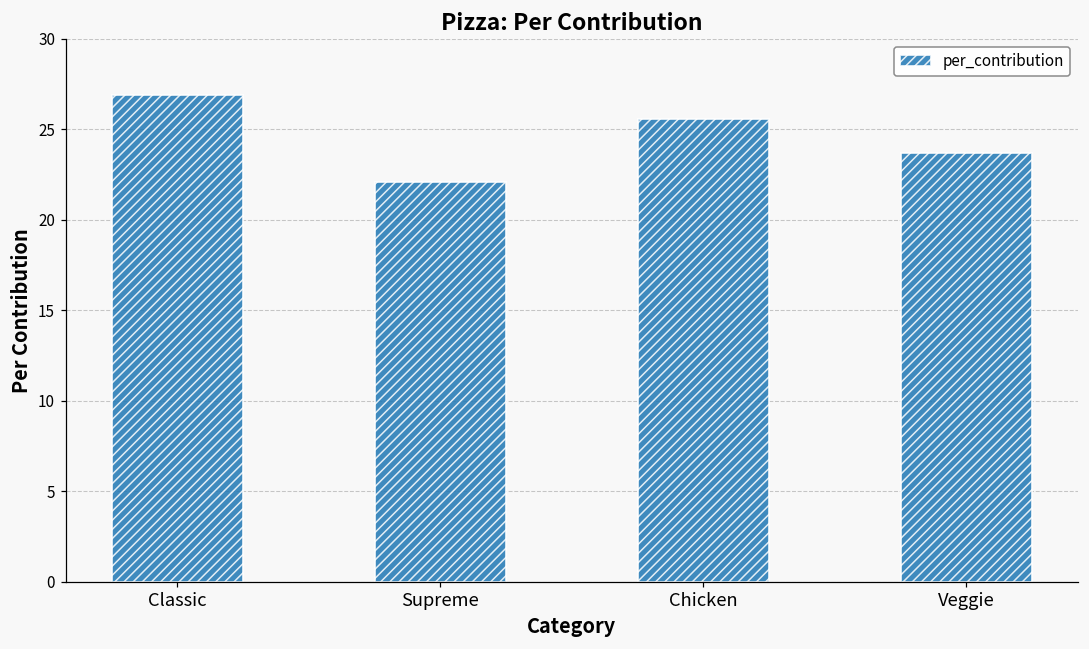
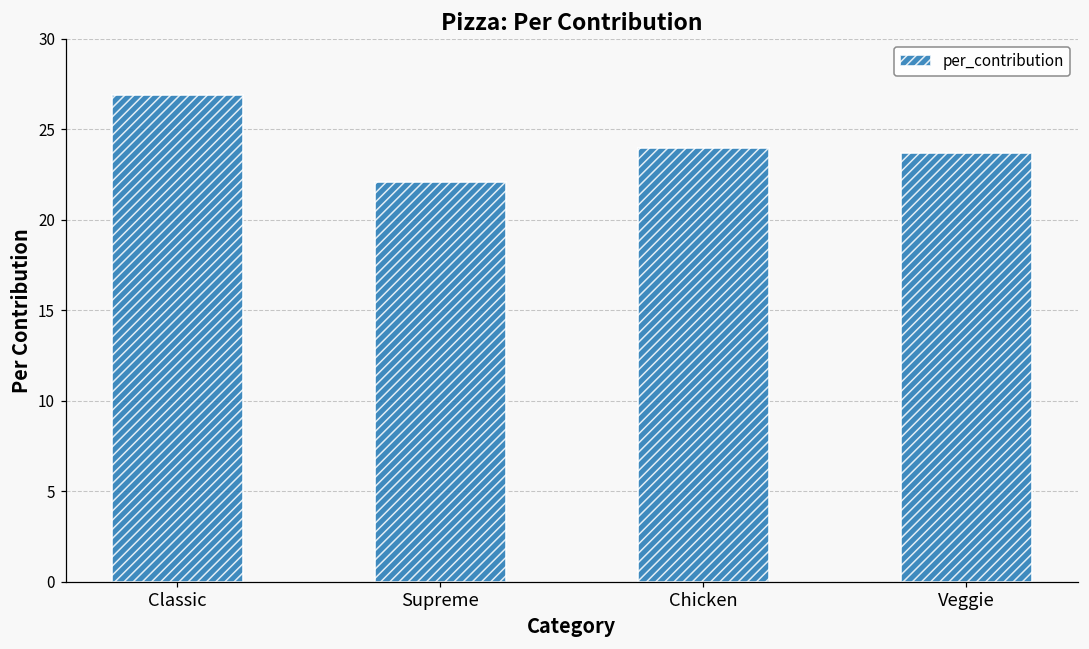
  {
    "Classic": 26.9,
    "Supreme": 22.1,
-   "Chicken": 25.6,
+   "Chicken": 24.0,
    "Veggie": 23.7
  }
